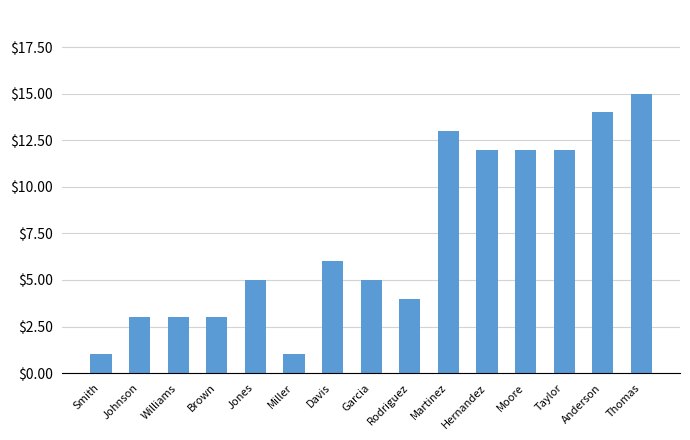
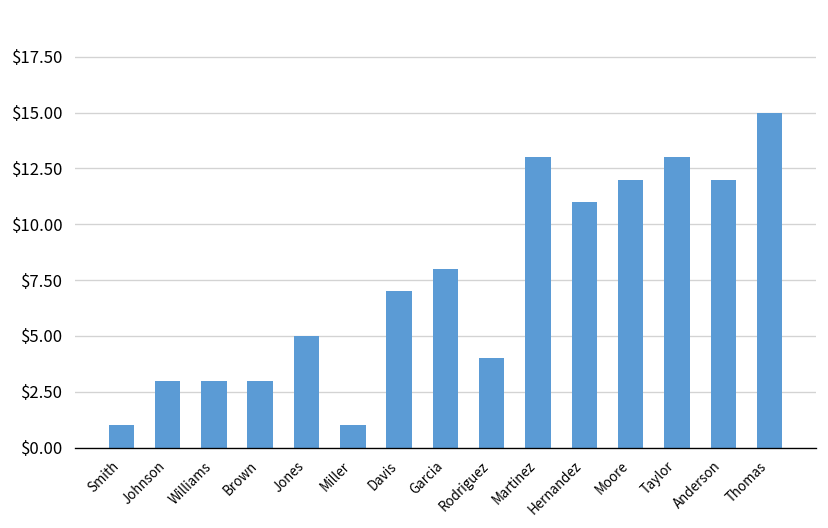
  {
    "Smith": "$1",
    "Johnson": "$3",
    "Williams": "$3",
    "Brown": "$3",
    "Jones": "$5",
    "Miller": "$1",
-   "Davis": "$6",
-   "Garcia": "$5",
+   "Davis": "$7",
+   "Garcia": "$8",
    "Rodriguez": "$4",
    "Martinez": "$13",
-   "Hernandez": "$12",
+   "Hernandez": "$11",
    "Moore": "$12",
-   "Taylor": "$12",
-   "Anderson": "$14",
+   "Taylor": "$13",
+   "Anderson": "$12",
    "Thomas": "$15"
  }
